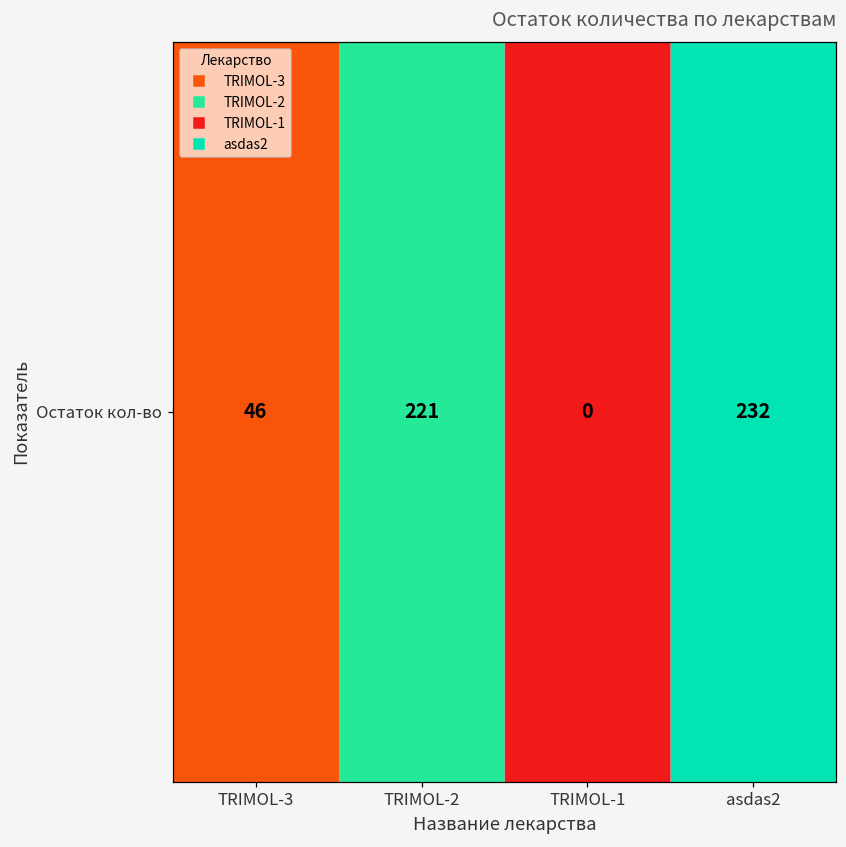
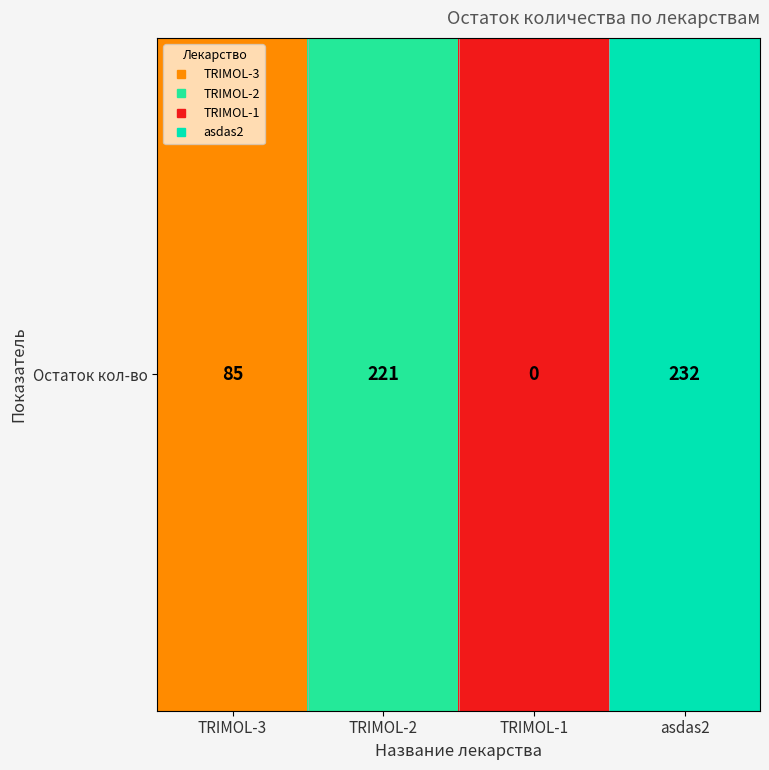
  {
    "Остаток кол-во": {
-     "TRIMOL-3": 46,
+     "TRIMOL-3": 85,
      "TRIMOL-2": 221,
      "TRIMOL-1": 0,
      "asdas2": 232
    }
  }
